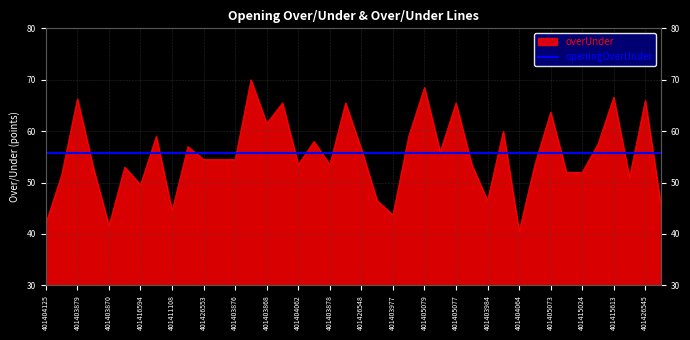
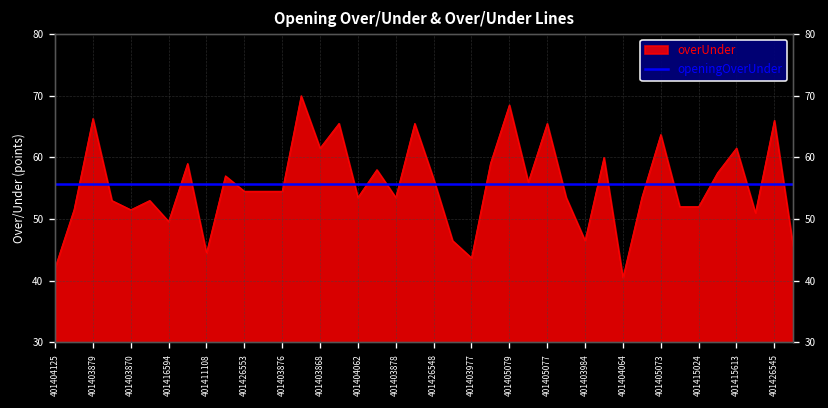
  {
    "401404125": 42,
    "401403879": 66,
-   "401403870": 42,
+   "401403870": 52,
    "401416594": 50,
    "401411108": 45,
    "401426553": 55,
    "401403876": 55,
    "401403868": 62,
    "401404062": 54,
    "401403878": 54,
    "401426548": 57,
    "401403977": 44,
    "401405079": 69,
    "401405077": 66,
    "401403984": 47,
    "401404064": 41,
    "401405073": 64,
    "401415024": 52,
-   "401415613": 67,
+   "401415613": 62,
    "401426545": 66
  }
